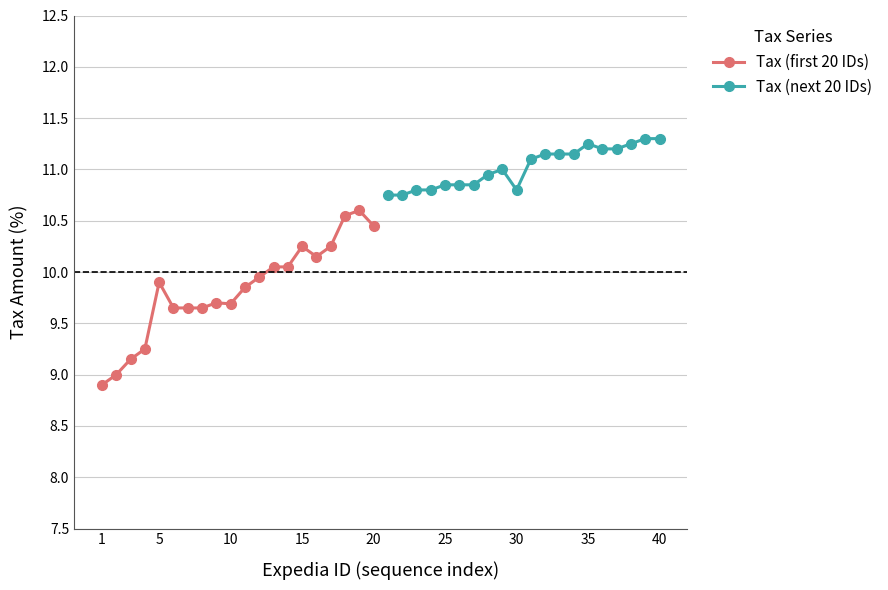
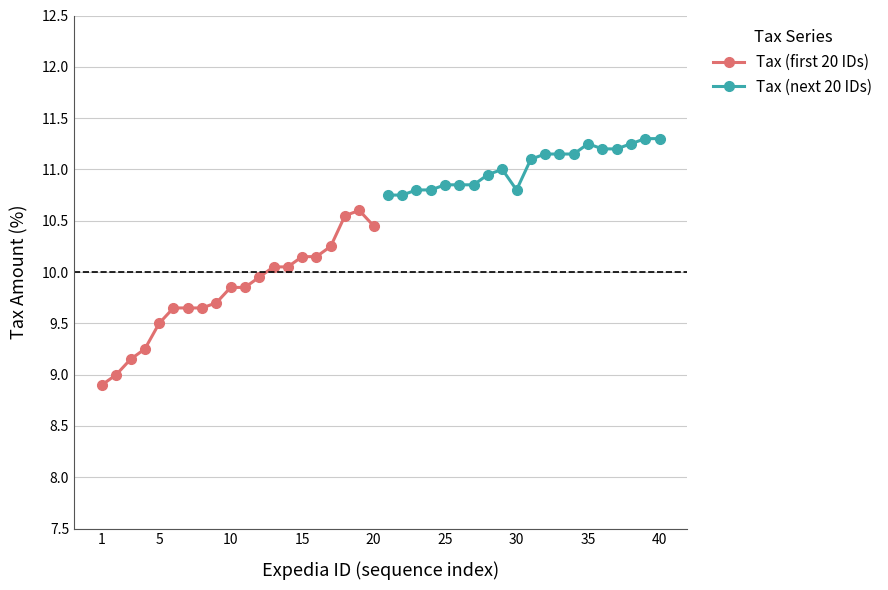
  {
    "Tax (first 20 IDs)": {
      "1": 8.90,
-     "5": 9.9,
-     "10": 9.69,
-     "15": 10.25,
+     "5": 9.5,
+     "10": 9.85,
+     "15": 10.15,
      "20": 10.45
    },
    "Tax (next 20 IDs)": {
      "25": 10.85,
      "30": 10.80,
      "35": 11.25,
      "40": 11.30
    }
  }
